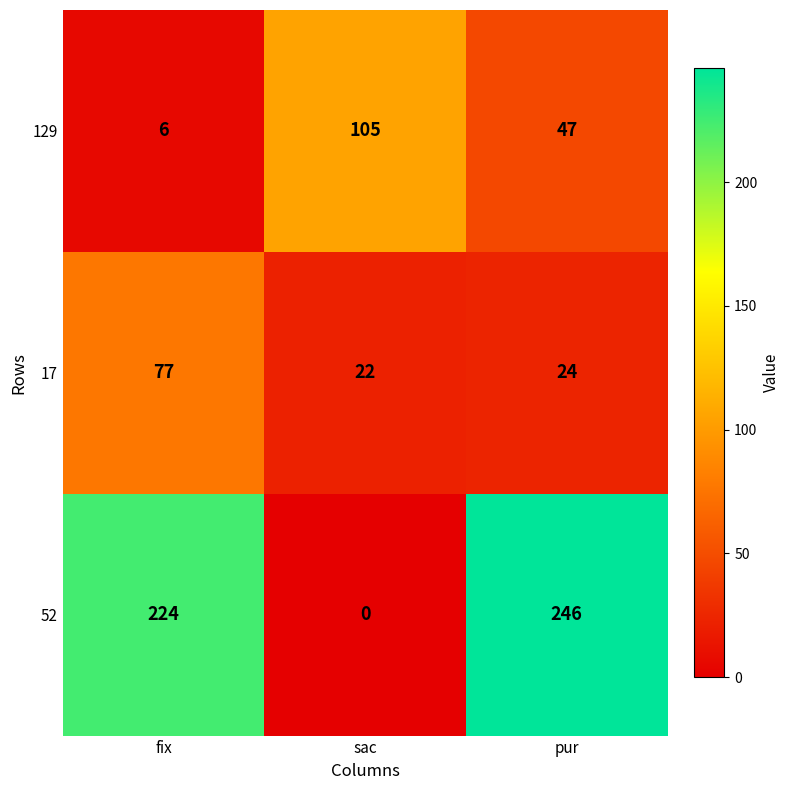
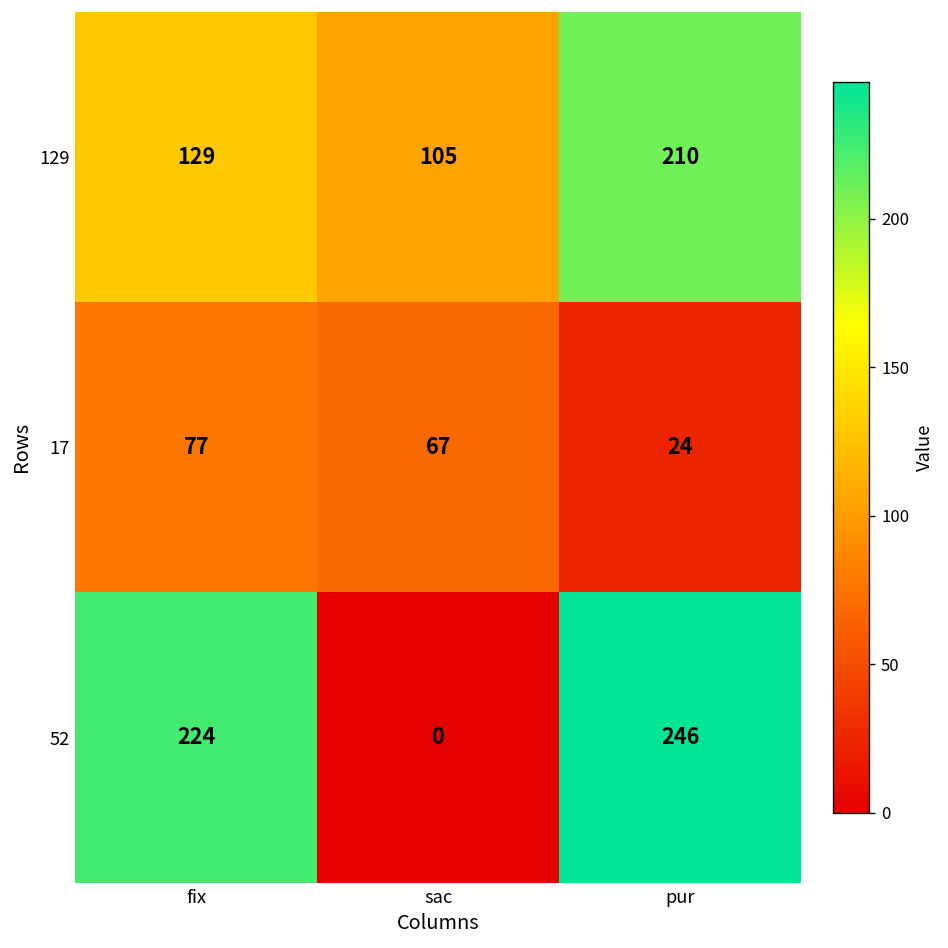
  {
    "129": {
-     "fix": 6,
+     "fix": 129,
      "sac": 105,
-     "pur": 47
+     "pur": 210
    },
    "17": {
      "fix": 77,
-     "sac": 22,
+     "sac": 67,
      "pur": 24
    },
    "52": {
      "fix": 224,
      "sac": 0,
      "pur": 246
    }
  }
